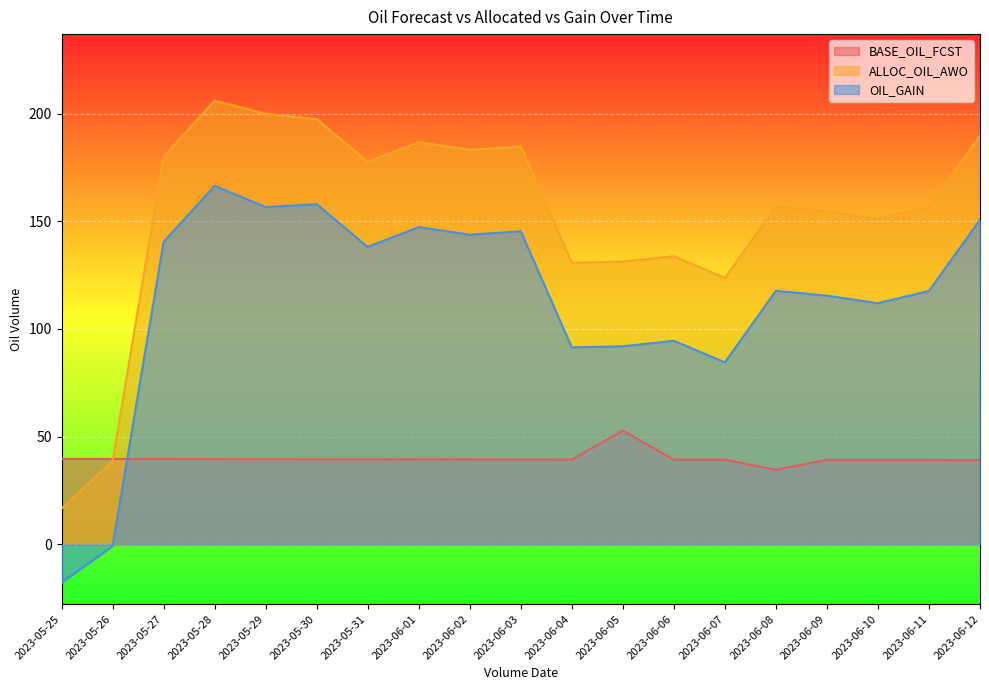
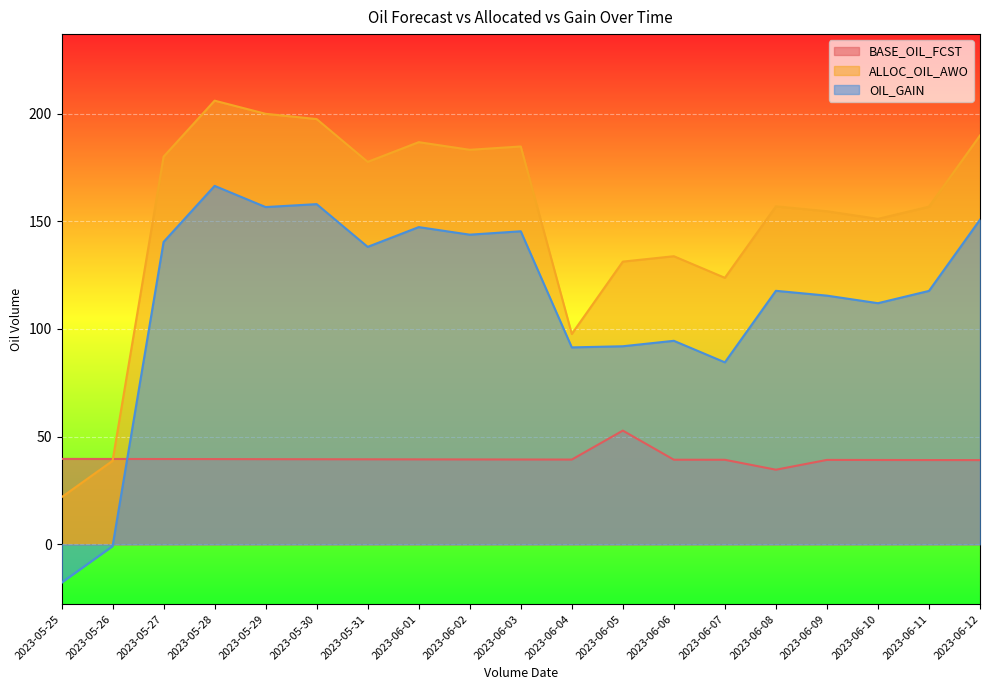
  {
    "BASE_OIL_FCST": {
      "2023-05-25": 40,
      "2023-05-27": 40,
      "2023-05-28": 40,
      "2023-05-29": 40,
      "2023-05-30": 40,
      "2023-05-31": 39,
      "2023-06-01": 39,
      "2023-06-02": 39,
      "2023-06-03": 39,
      "2023-06-04": 39,
      "2023-06-05": 53,
      "2023-06-06": 39,
      "2023-06-07": 39,
      "2023-06-08": 35,
      "2023-06-09": 39,
      "2023-06-10": 39,
      "2023-06-11": 39,
      "2023-06-12": 39
    },
    "ALLOC_OIL_AWO": {
-     "2023-05-25": 17,
+     "2023-05-25": 22,
      "2023-05-27": 180,
      "2023-05-28": 206,
      "2023-05-29": 200,
      "2023-05-30": 197,
      "2023-05-31": 178,
      "2023-06-01": 187,
      "2023-06-02": 183,
      "2023-06-03": 185,
-     "2023-06-04": 131,
+     "2023-06-04": 98,
      "2023-06-05": 131,
      "2023-06-06": 134,
      "2023-06-07": 124,
      "2023-06-08": 157,
      "2023-06-09": 155,
      "2023-06-10": 151,
      "2023-06-11": 157,
      "2023-06-12": 190
    }
  }
